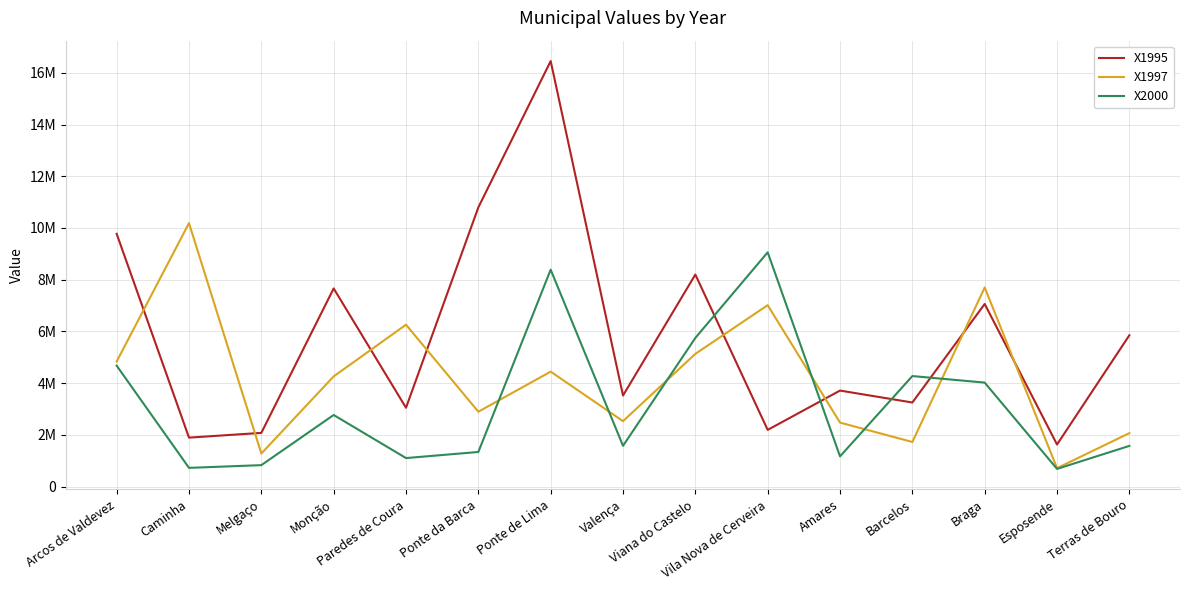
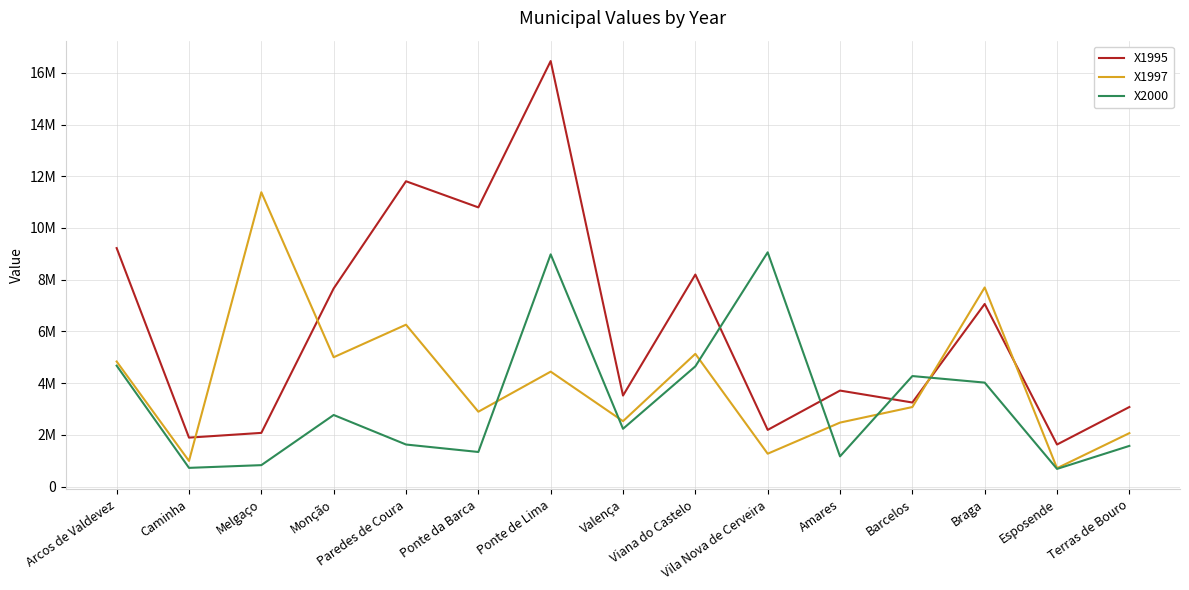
  {
    "X1995": {
-     "Arcos de Valdevez": 9800000,
+     "Arcos de Valdevez": 9200000,
      "Caminha": 1900000,
      "Melgaço": 2100000,
      "Monção": 7700000,
-     "Paredes de Coura": 3000000,
+     "Paredes de Coura": 11800000,
      "Ponte da Barca": 10800000,
      "Ponte de Lima": 16500000,
      "Valença": 3500000,
      "Viana do Castelo": 8200000,
      "Vila Nova de Cerveira": 2200000,
      "Amares": 3700000,
      "Barcelos": 3300000,
      "Braga": 7100000,
      "Esposende": 1600000,
-     "Terras de Bouro": 5900000
+     "Terras de Bouro": 3100000
    },
    "X1997": {
      "Arcos de Valdevez": 4800000,
-     "Caminha": 10200000,
-     "Melgaço": 1300000,
-     "Monção": 4300000,
+     "Caminha": 1000000,
+     "Melgaço": 11400000,
+     "Monção": 5000000,
      "Paredes de Coura": 6300000,
      "Ponte da Barca": 2900000,
      "Ponte de Lima": 4400000,
      "Valença": 2500000,
      "Viana do Castelo": 5100000,
-     "Vila Nova de Cerveira": 7000000,
+     "Vila Nova de Cerveira": 1300000,
      "Amares": 2500000,
-     "Barcelos": 1700000,
+     "Barcelos": 3100000,
      "Braga": 7700000,
      "Terras de Bouro": 2100000
    },
    "X2000": {
      "Arcos de Valdevez": 4700000,
      "Caminha": 700000,
      "Melgaço": 800000,
      "Monção": 2800000,
-     "Paredes de Coura": 1100000,
+     "Paredes de Coura": 1600000,
      "Ponte da Barca": 1300000,
-     "Ponte de Lima": 8400000,
-     "Valença": 1600000,
-     "Viana do Castelo": 5700000,
+     "Ponte de Lima": 9000000,
+     "Valença": 2200000,
+     "Viana do Castelo": 4600000,
      "Vila Nova de Cerveira": 9100000,
      "Amares": 1200000,
      "Barcelos": 4300000,
      "Braga": 4000000,
      "Terras de Bouro": 1600000
    }
  }
